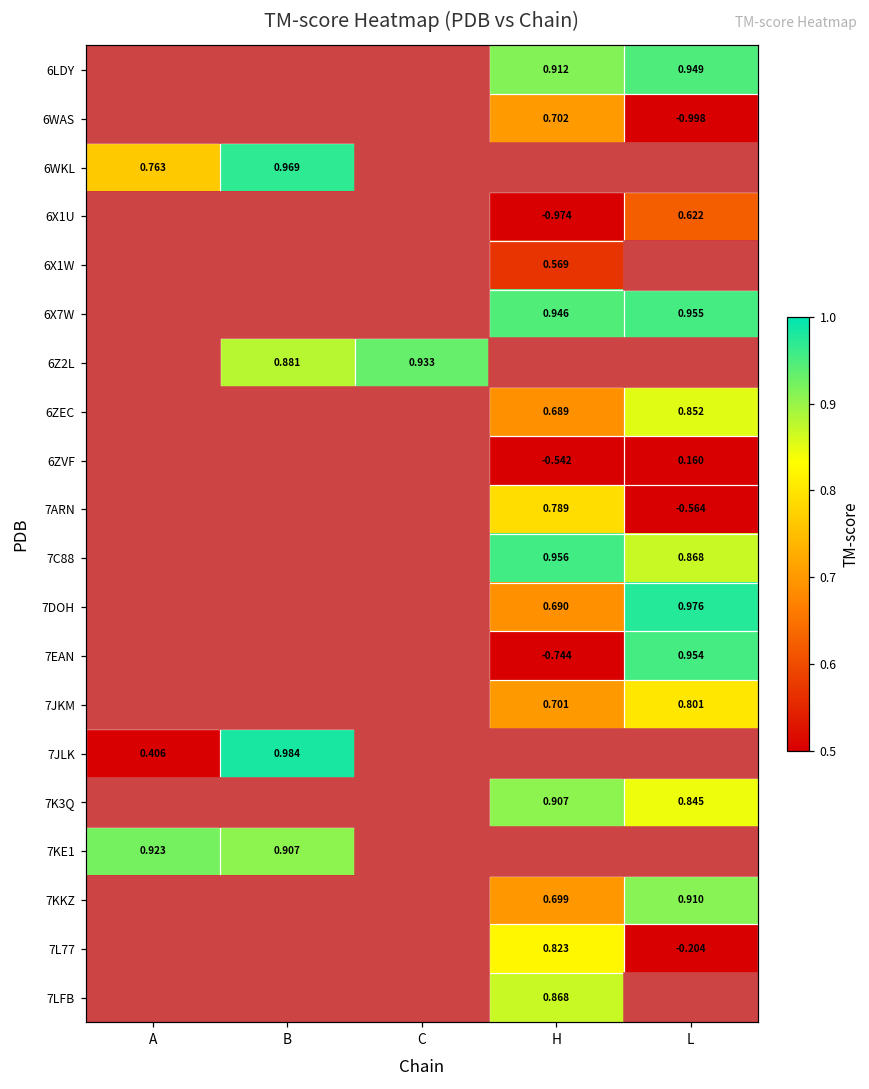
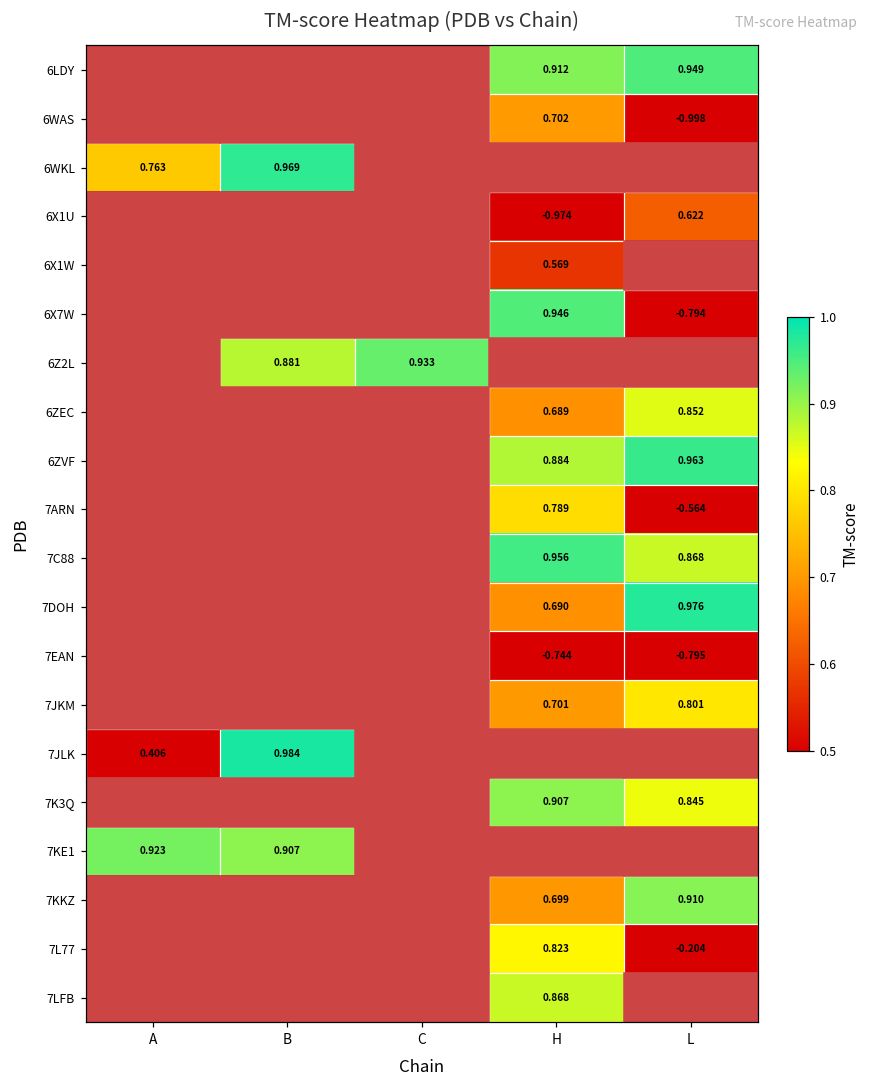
  {
    "6LDY": {
      "H": 0.912,
      "L": 0.949
    },
    "6WAS": {
      "H": 0.702,
      "L": -0.998
    },
    "6WKL": {
      "A": 0.763,
      "B": 0.969
    },
    "6X1U": {
      "H": -0.974,
      "L": 0.622
    },
    "6X1W": {
      "H": 0.569
    },
    "6X7W": {
      "H": 0.946,
-     "L": 0.955
+     "L": -0.794
    },
    "6Z2L": {
      "B": 0.881,
      "C": 0.933
    },
    "6ZEC": {
      "H": 0.689,
      "L": 0.852
    },
    "6ZVF": {
-     "H": -0.542,
-     "L": 0.160
+     "H": 0.884,
+     "L": 0.963
    },
    "7ARN": {
      "H": 0.789,
      "L": -0.564
    },
    "7C88": {
      "H": 0.956,
      "L": 0.868
    },
    "7DOH": {
      "H": 0.690,
      "L": 0.976
    },
    "7EAN": {
      "H": -0.744,
-     "L": 0.954
+     "L": -0.795
    },
    "7JKM": {
      "H": 0.701,
      "L": 0.801
    },
    "7JLK": {
      "A": 0.406,
      "B": 0.984
    },
    "7K3Q": {
      "H": 0.907,
      "L": 0.845
    },
    "7KE1": {
      "A": 0.923,
      "B": 0.907
    },
    "7KKZ": {
      "H": 0.699,
      "L": 0.910
    },
    "7L77": {
      "H": 0.823,
      "L": -0.204
    },
    "7LFB": {
      "H": 0.868
    }
  }
